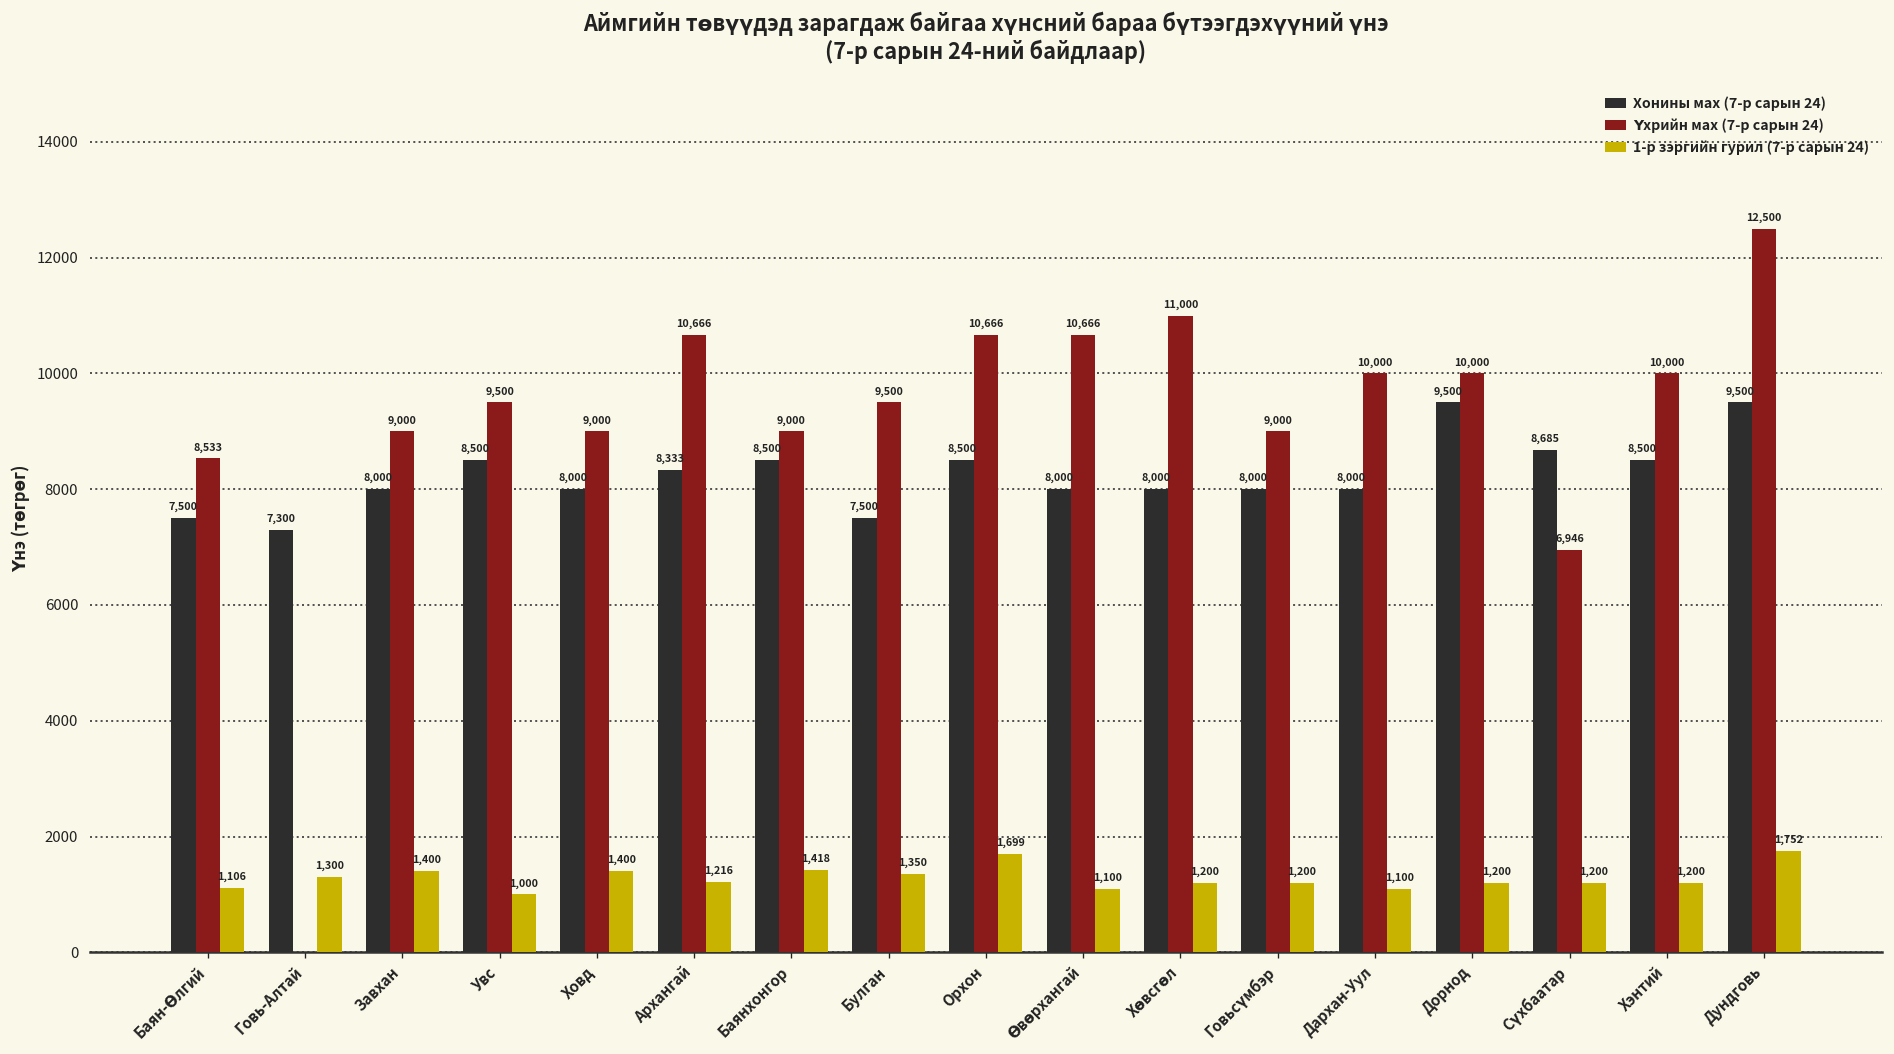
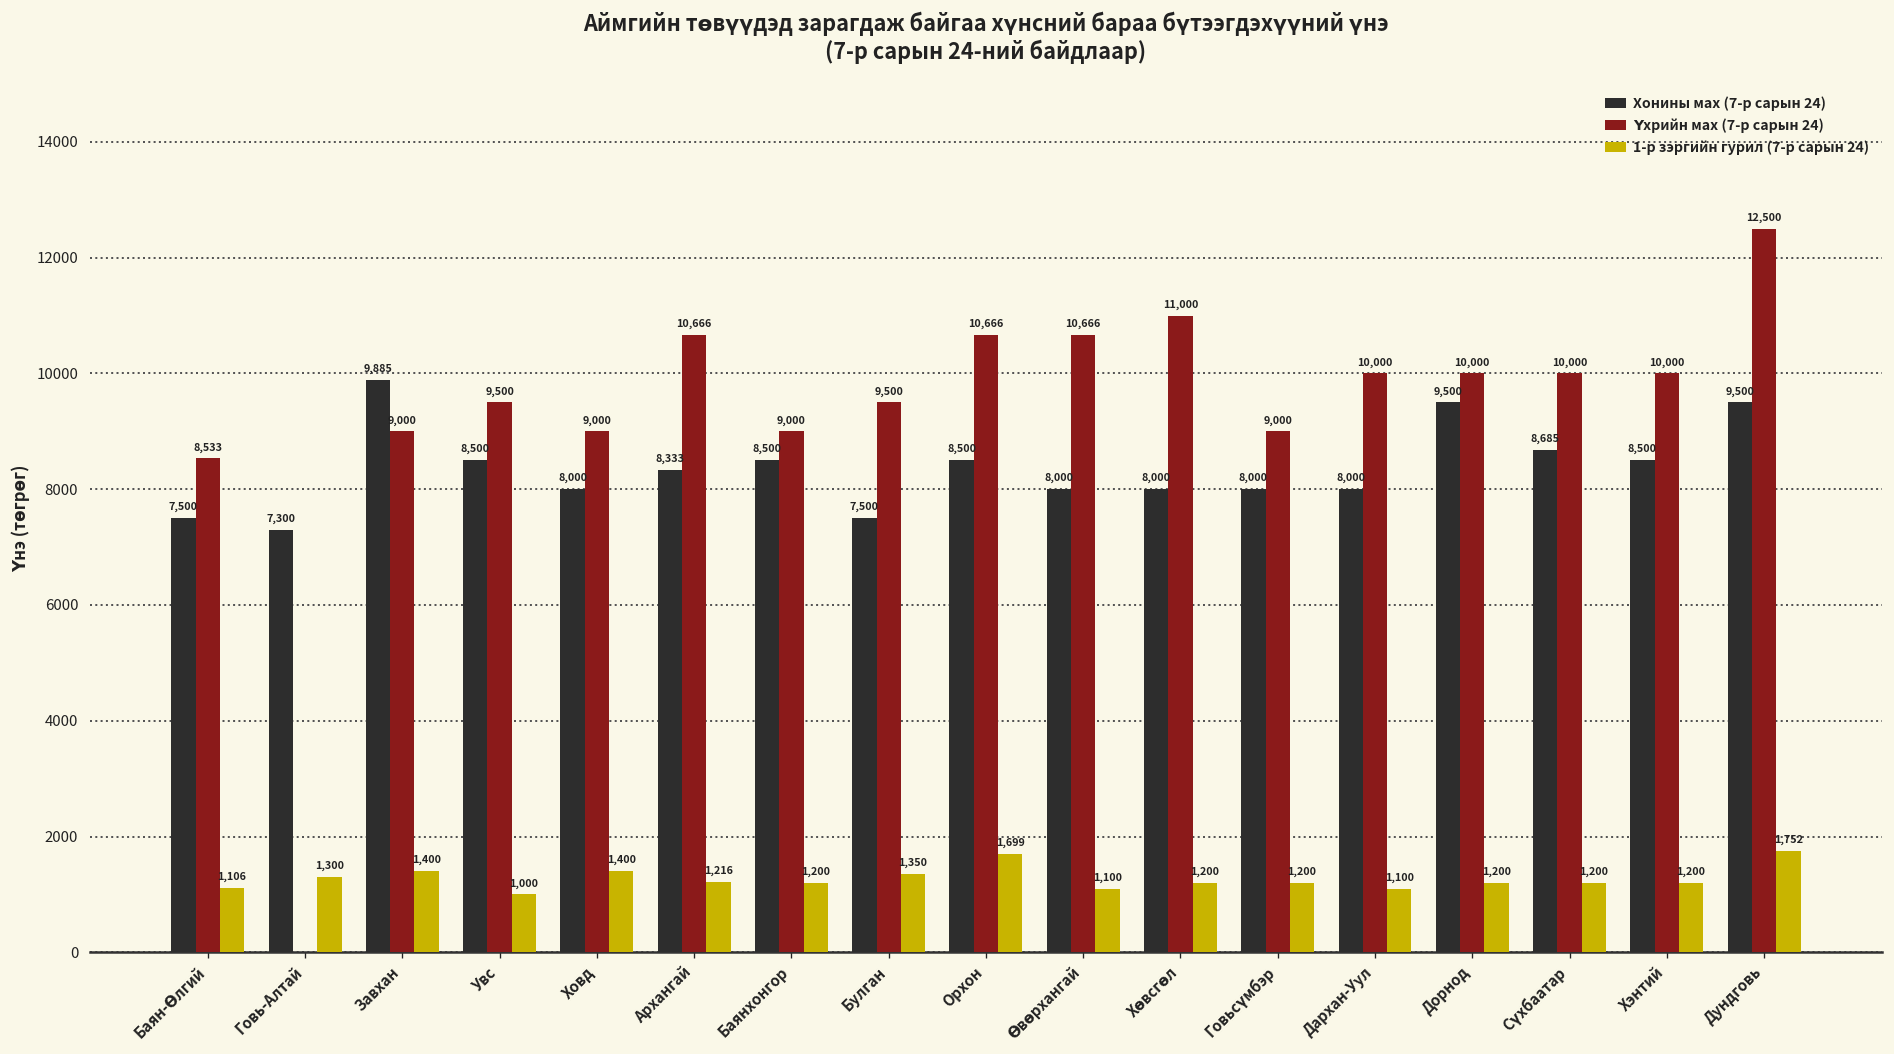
  {
    "Хонины мах (7-р сарын 24)": {
      "Баян-Өлгий": "7,500",
      "Говь-Алтай": "7,300",
-     "Завхан": "8,000",
+     "Завхан": "9,885",
      "Увс": "8,500",
      "Ховд": "8,000",
      "Архангай": "8,333",
      "Баянхонгор": "8,500",
      "Булган": "7,500",
      "Орхон": "8,500",
      "Өвөрхангай": "8,000",
      "Хөвсгөл": "8,000",
      "Говьсүмбэр": "8,000",
      "Дархан-Уул": "8,000",
      "Дорнод": "9,500",
      "Сүхбаатар": "8,685",
      "Хэнтий": "8,500",
      "Дундговь": "9,500"
    },
    "Үхрийн мах (7-р сарын 24)": {
      "Баян-Өлгий": "8,533",
      "Завхан": "9,000",
      "Увс": "9,500",
      "Ховд": "9,000",
      "Архангай": "10,666",
      "Баянхонгор": "9,000",
      "Булган": "9,500",
      "Орхон": "10,666",
      "Өвөрхангай": "10,666",
      "Хөвсгөл": "11,000",
      "Говьсүмбэр": "9,000",
      "Дархан-Уул": "10,000",
      "Дорнод": "10,000",
-     "Сүхбаатар": "6,946",
+     "Сүхбаатар": "10,000",
      "Хэнтий": "10,000",
      "Дундговь": "12,500"
    },
    "1-р зэргийн гурил (7-р сарын 24)": {
      "Говь-Алтай": "1,300",
      "Завхан": "1,400",
      "Увс": "1,000",
      "Ховд": "1,400",
      "Архангай": "1,216",
-     "Баянхонгор": "1,418",
+     "Баянхонгор": "1,200",
      "Булган": "1,350",
      "Орхон": "1,699",
      "Өвөрхангай": "1,100",
      "Хөвсгөл": "1,200",
      "Говьсүмбэр": "1,200",
      "Дархан-Уул": "1,100",
      "Дорнод": "1,200",
      "Сүхбаатар": "1,200",
      "Хэнтий": "1,200",
      "Дундговь": "1,752"
    }
  }
